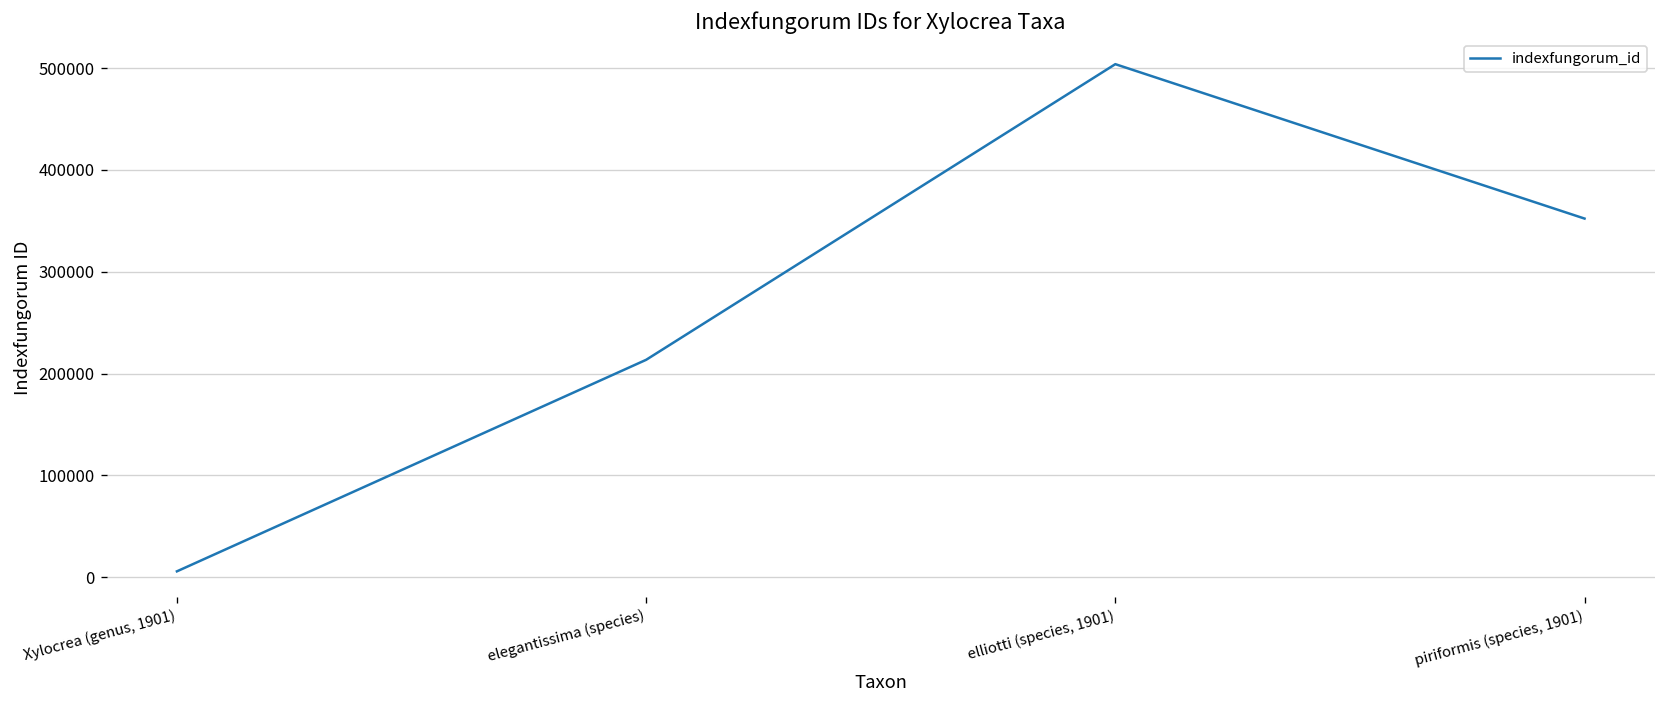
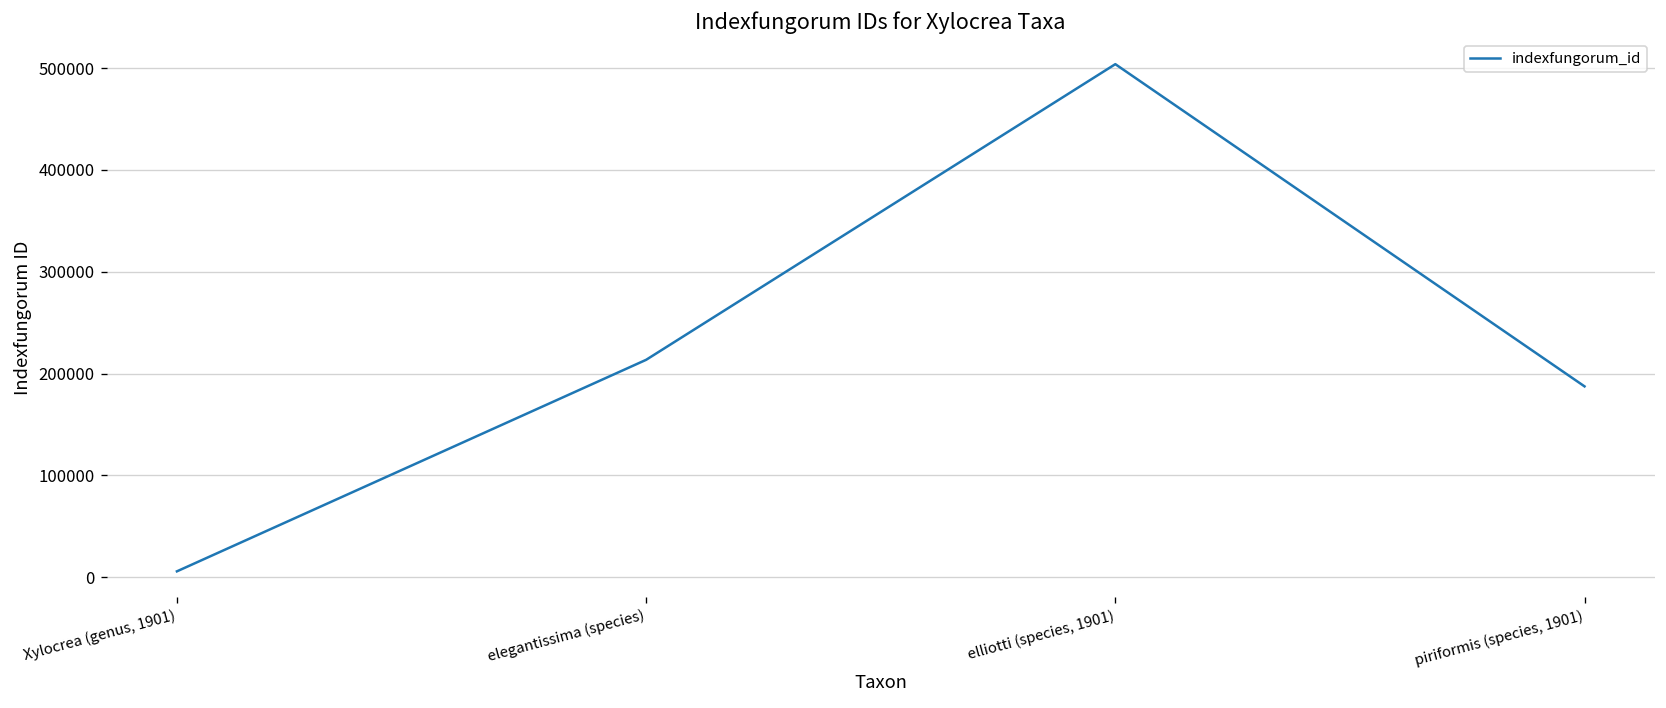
  {
    "Xylocrea (genus, 1901)": 10000,
    "elegantissima (species)": 210000,
    "elliotti (species, 1901)": 500000,
-   "piriformis (species, 1901)": 350000
+   "piriformis (species, 1901)": 190000
  }
